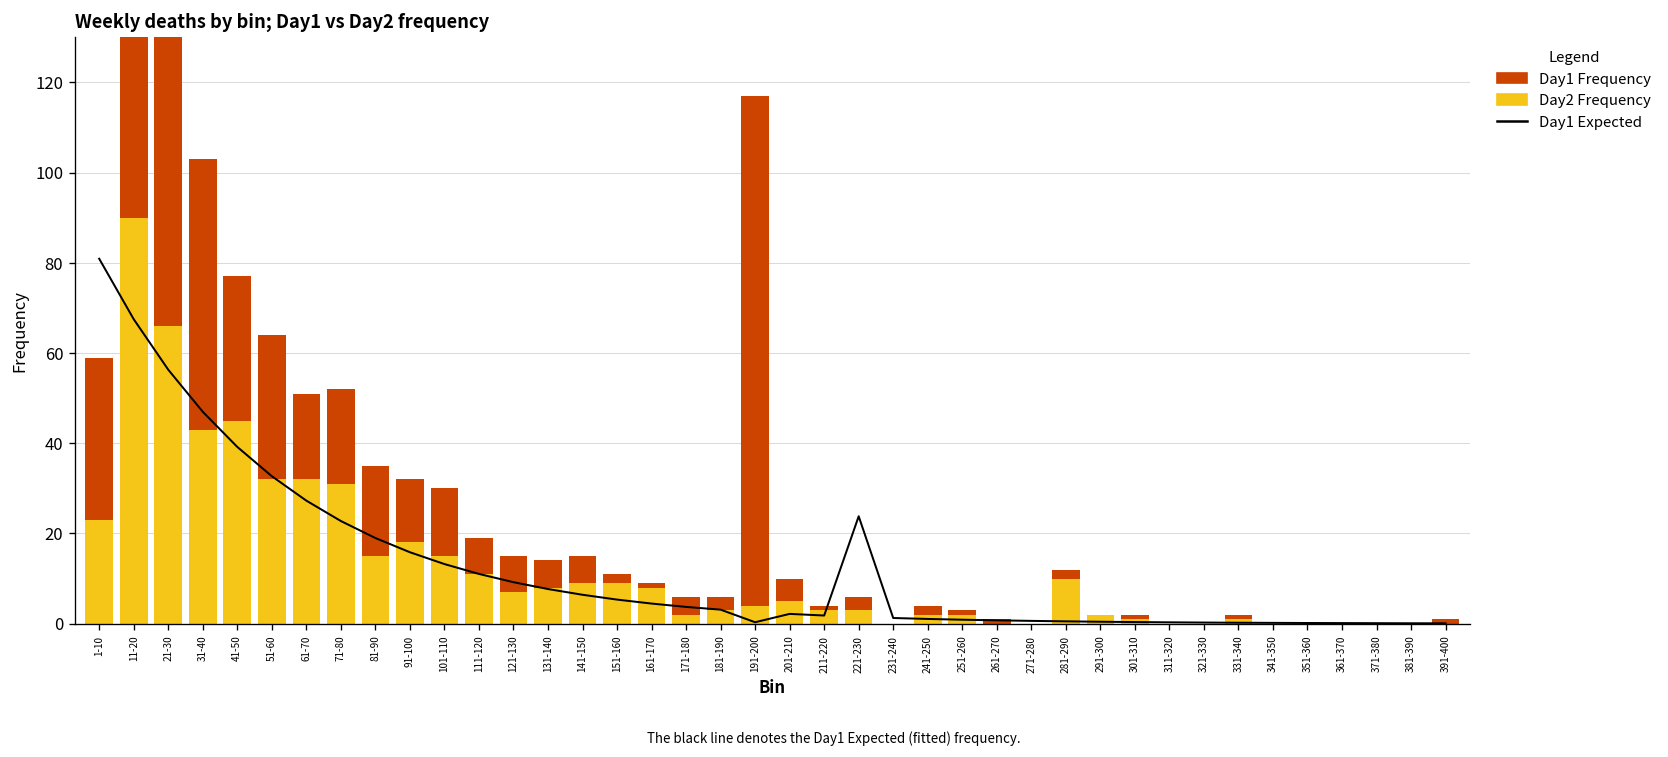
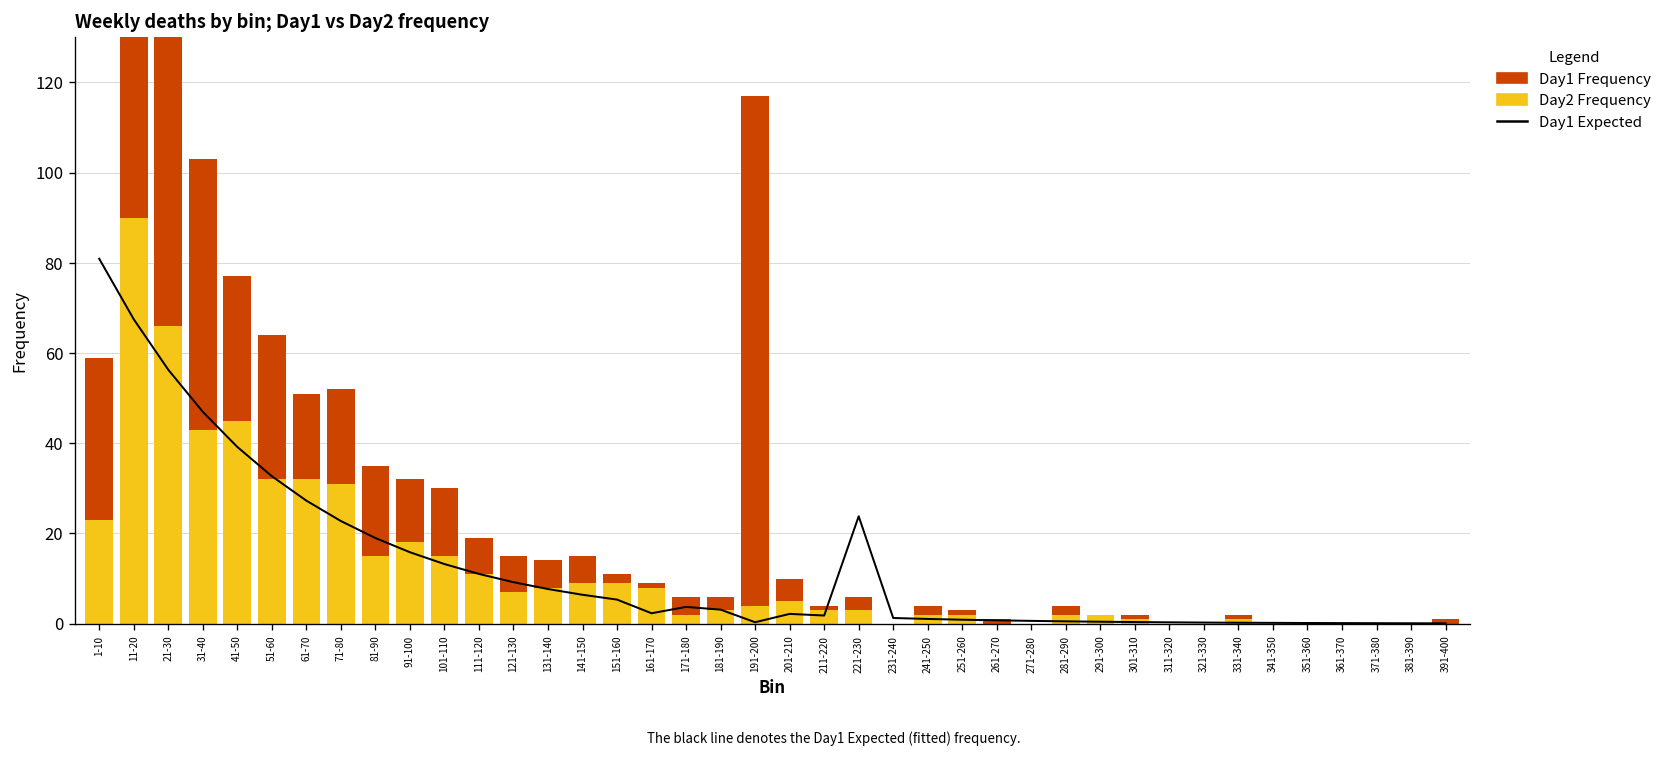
  {
    "Day1 Expected": {
      "1-10": 81,
      "11-20": 67,
      "21-30": 56,
      "31-40": 47,
      "41-50": 39,
      "51-60": 33,
      "61-70": 27,
      "71-80": 23,
      "81-90": 19,
      "91-100": 16,
      "101-110": 13,
      "111-120": 11,
      "121-130": 9,
      "131-140": 8,
      "141-150": 6,
      "151-160": 5,
-     "161-170": 4,
+     "161-170": 2,
      "171-180": 4,
      "181-190": 3,
      "191-200": 0,
      "201-210": 2,
      "211-220": 2,
      "221-230": 24,
      "231-240": 1,
      "241-250": 1,
      "251-260": 1,
      "261-270": 1,
      "271-280": 1,
      "281-290": 1,
      "291-300": 0,
      "301-310": 0,
      "311-320": 0,
      "321-330": 0,
      "331-340": 0,
      "341-350": 0,
      "351-360": 0,
      "361-370": 0,
      "371-380": 0,
      "381-390": 0,
      "391-400": 0
    },
    "Day2 Frequency": {
      "1-10": 23,
      "11-20": 90,
      "21-30": 66,
      "31-40": 43,
      "41-50": 45,
      "51-60": 32,
      "61-70": 32,
      "71-80": 31,
      "81-90": 15,
      "91-100": 18,
      "101-110": 15,
      "111-120": 11,
      "121-130": 7,
      "131-140": 8,
      "141-150": 9,
      "151-160": 9,
      "161-170": 8,
      "171-180": 2,
      "181-190": 3,
      "191-200": 4,
      "201-210": 5,
      "211-220": 3,
      "221-230": 3,
      "231-240": 0,
      "241-250": 2,
      "251-260": 2,
      "261-270": 0,
      "271-280": 0,
-     "281-290": 10,
+     "281-290": 2,
      "291-300": 2,
      "301-310": 1,
      "311-320": 0,
      "321-330": 0,
      "331-340": 1,
      "341-350": 0,
      "351-360": 0,
      "361-370": 0,
      "371-380": 0,
      "381-390": 0,
      "391-400": 0
    },
    "Day1 Frequency": {
      "1-10": 36,
      "31-40": 60,
      "41-50": 32,
      "51-60": 32,
      "61-70": 19,
      "71-80": 21,
      "81-90": 20,
      "91-100": 14,
      "101-110": 15,
      "111-120": 8,
      "121-130": 8,
      "131-140": 6,
      "141-150": 6,
      "151-160": 2,
      "161-170": 1,
      "171-180": 4,
      "181-190": 3,
      "191-200": 113,
      "201-210": 5,
      "211-220": 1,
      "221-230": 3,
      "231-240": 0,
      "241-250": 2,
      "251-260": 1,
      "261-270": 1,
      "271-280": 0,
      "281-290": 2,
      "291-300": 0,
      "301-310": 1,
      "311-320": 0,
      "321-330": 0,
      "331-340": 1,
      "341-350": 0,
      "351-360": 0,
      "361-370": 0,
      "371-380": 0,
      "381-390": 0,
      "391-400": 1
    }
  }
